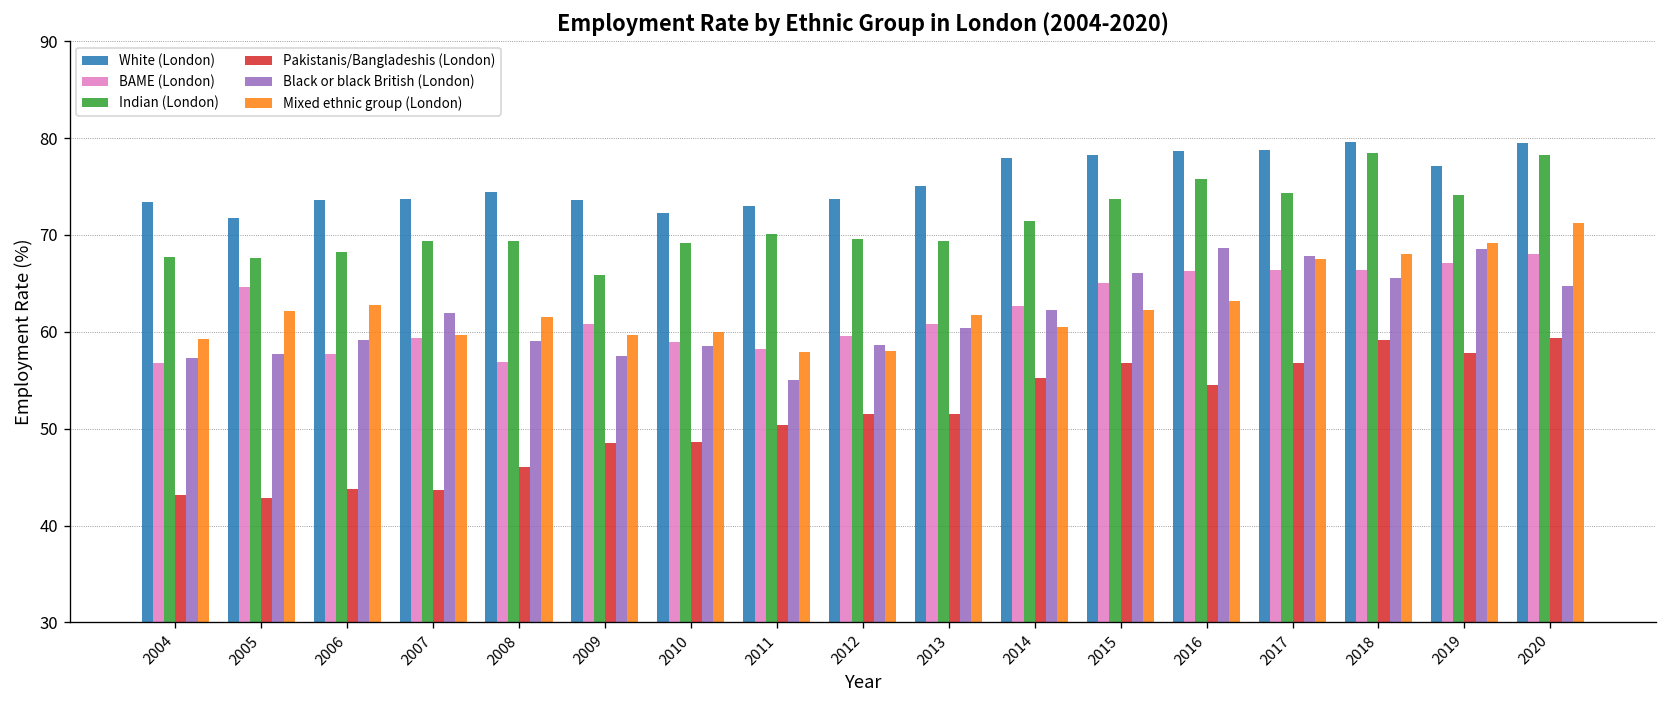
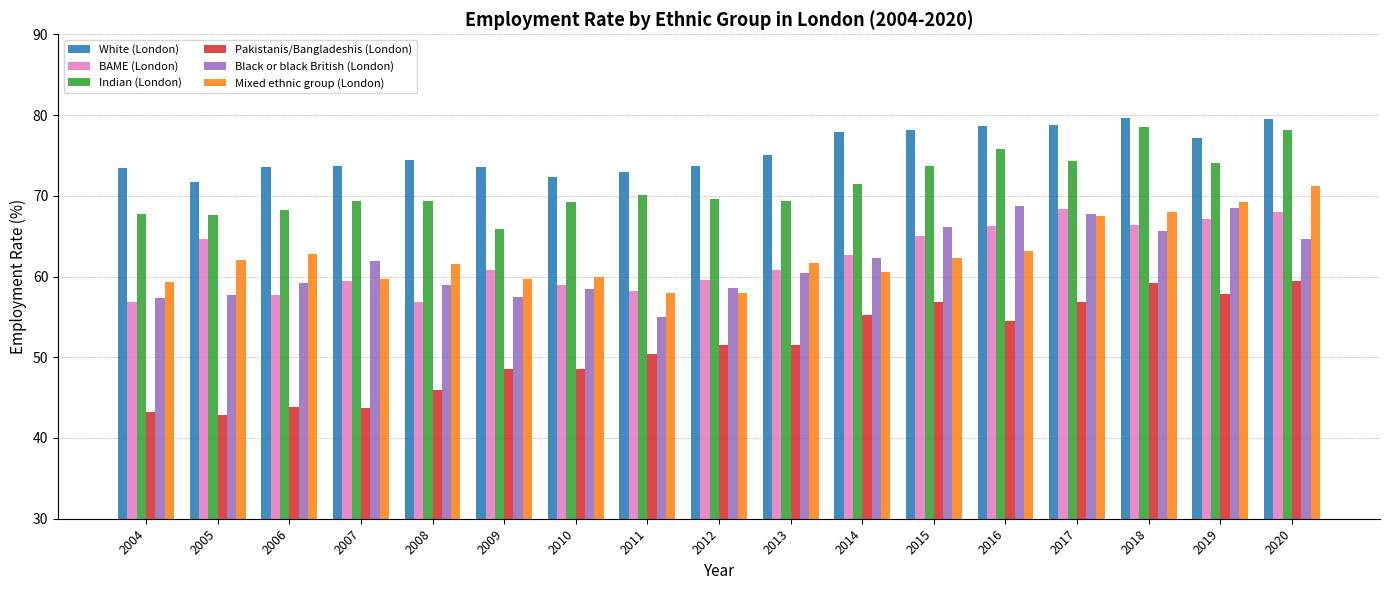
  {
    "White (London)": {
      "2004": 73,
      "2005": 72,
      "2006": 74,
      "2007": 74,
      "2008": 74,
      "2009": 74,
      "2010": 72,
      "2011": 73,
      "2012": 74,
      "2013": 75,
      "2014": 78,
      "2015": 78,
      "2016": 79,
      "2017": 79,
      "2018": 80,
      "2019": 77,
      "2020": 80
    },
    "BAME (London)": {
      "2004": 57,
      "2005": 65,
      "2006": 58,
      "2007": 59,
      "2008": 57,
      "2009": 61,
      "2010": 59,
      "2011": 58,
      "2012": 60,
      "2013": 61,
      "2014": 63,
      "2015": 65,
      "2016": 66,
-     "2017": 66,
+     "2017": 68,
      "2018": 66,
      "2019": 67,
      "2020": 68
    },
    "Indian (London)": {
      "2004": 68,
      "2005": 68,
      "2006": 68,
      "2007": 69,
      "2008": 69,
      "2009": 66,
      "2010": 69,
      "2011": 70,
      "2012": 70,
      "2013": 69,
      "2014": 71,
      "2015": 74,
      "2016": 76,
      "2017": 74,
      "2018": 79,
      "2019": 74,
      "2020": 78
    },
    "Pakistanis/Bangladeshis (London)": {
      "2004": 43,
      "2005": 43,
      "2006": 44,
      "2007": 44,
      "2008": 46,
      "2009": 49,
      "2010": 49,
      "2011": 50,
      "2012": 52,
      "2013": 52,
      "2014": 55,
      "2015": 57,
      "2016": 55,
      "2017": 57,
      "2018": 59,
      "2019": 58,
      "2020": 59
    },
    "Black or black British (London)": {
      "2004": 57,
      "2005": 58,
      "2006": 59,
      "2007": 62,
      "2008": 59,
      "2009": 58,
      "2010": 59,
      "2011": 55,
      "2012": 59,
      "2013": 60,
      "2014": 62,
      "2015": 66,
      "2016": 69,
      "2017": 68,
      "2018": 66,
      "2019": 69,
      "2020": 65
    },
    "Mixed ethnic group (London)": {
      "2004": 59,
      "2005": 62,
      "2006": 63,
      "2007": 60,
      "2008": 62,
      "2009": 60,
      "2010": 60,
      "2011": 58,
      "2012": 58,
      "2013": 62,
      "2014": 61,
      "2015": 62,
      "2016": 63,
      "2017": 68,
      "2018": 68,
      "2019": 69,
      "2020": 71
    }
  }
